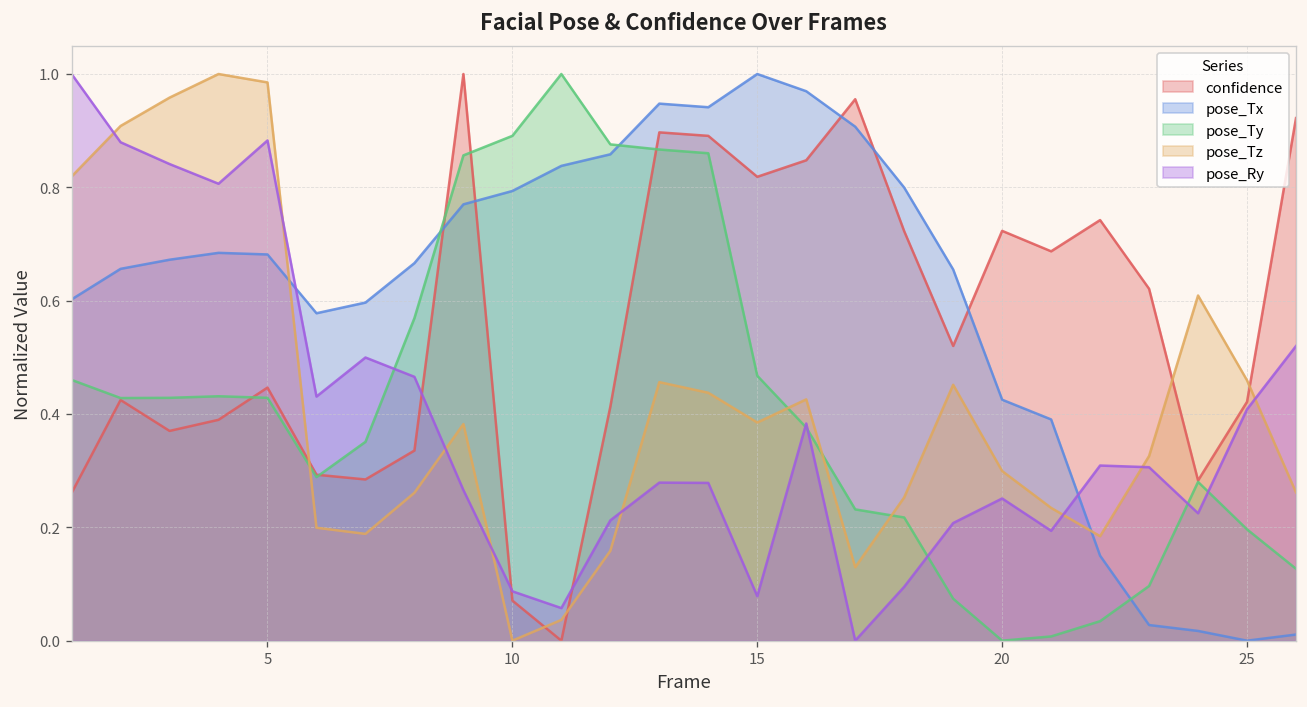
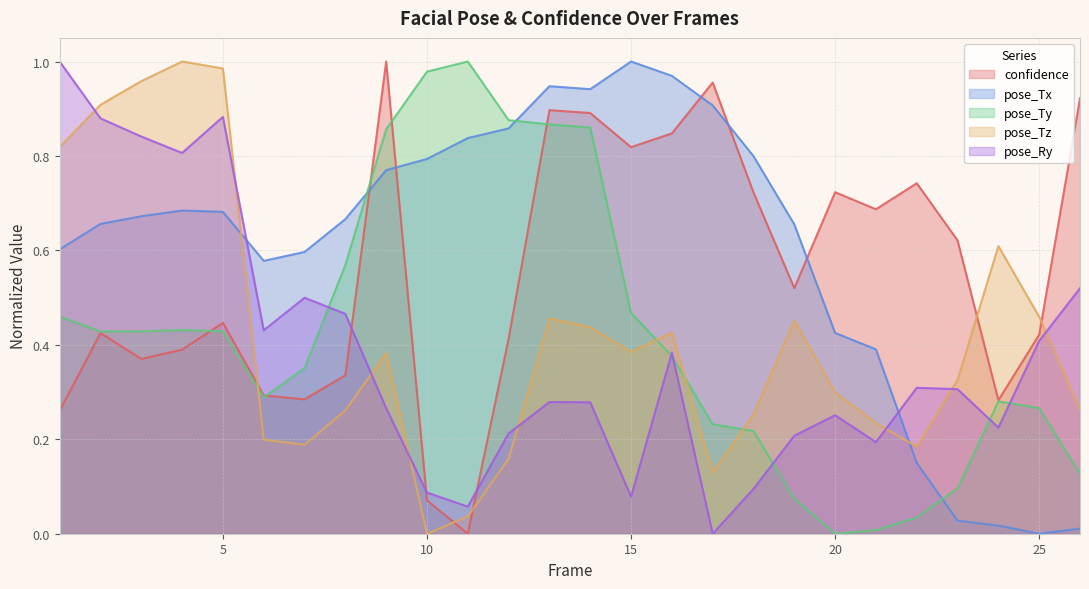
  {
    "pose_Ty": {
      "5": 0.43,
-     "10": 0.89,
+     "10": 0.98,
      "15": 0.47,
      "20": 0.00,
-     "25": 0.20
+     "25": 0.27
    }
  }
